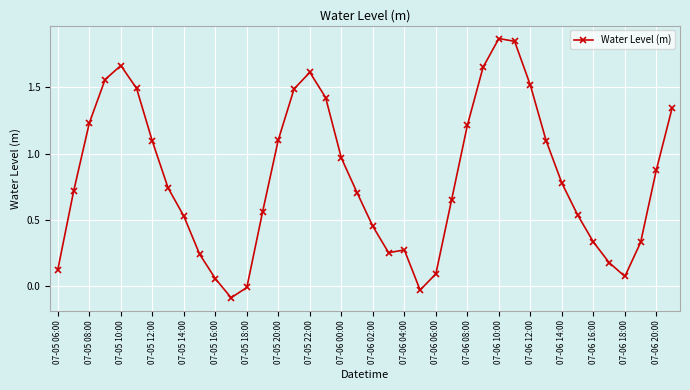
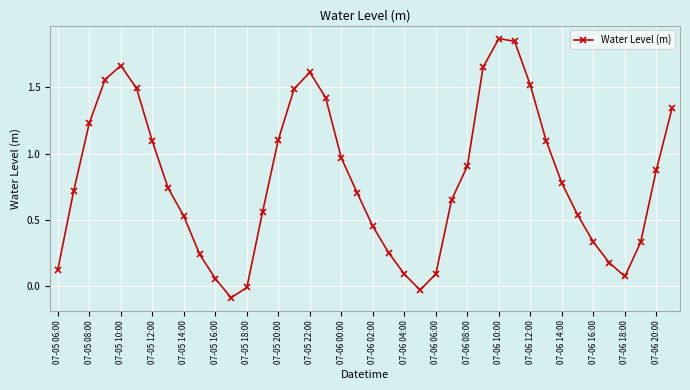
  {
    "07-05 06:00": 0.13,
    "07-05 08:00": 1.23,
    "07-05 10:00": 1.66,
    "07-05 12:00": 1.09,
    "07-05 14:00": 0.53,
    "07-05 16:00": 0.06,
    "07-05 18:00": -0.01,
    "07-05 20:00": 1.11,
    "07-05 22:00": 1.61,
    "07-06 00:00": 0.97,
    "07-06 02:00": 0.45,
-   "07-06 04:00": 0.27,
+   "07-06 04:00": 0.09,
    "07-06 06:00": 0.09,
-   "07-06 08:00": 1.21,
+   "07-06 08:00": 0.91,
    "07-06 10:00": 1.87,
    "07-06 12:00": 1.52,
    "07-06 14:00": 0.78,
    "07-06 16:00": 0.33,
    "07-06 18:00": 0.07,
    "07-06 20:00": 0.88
  }
